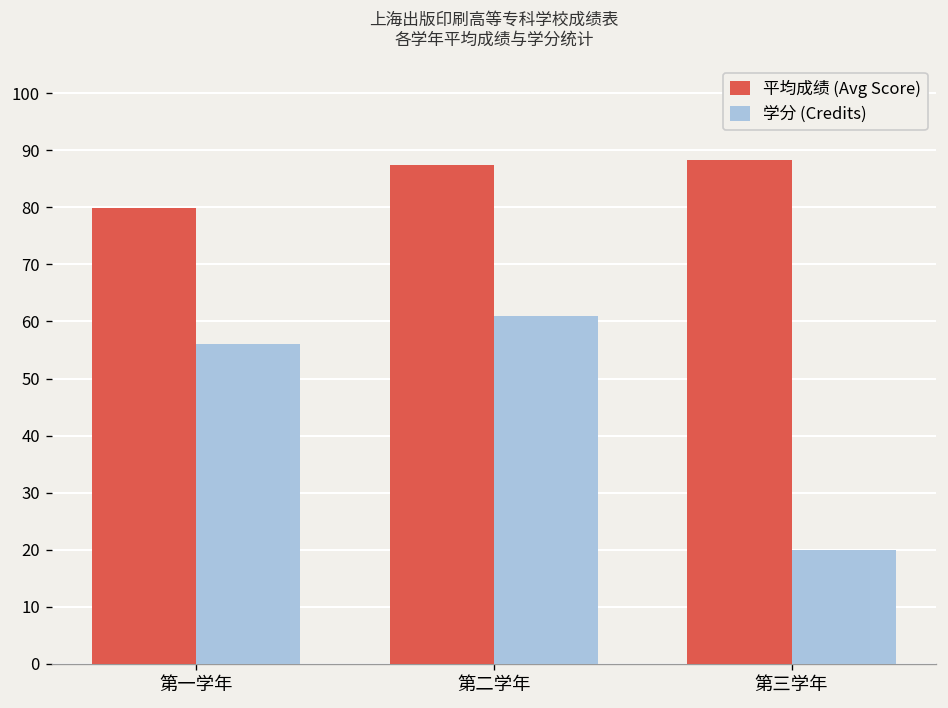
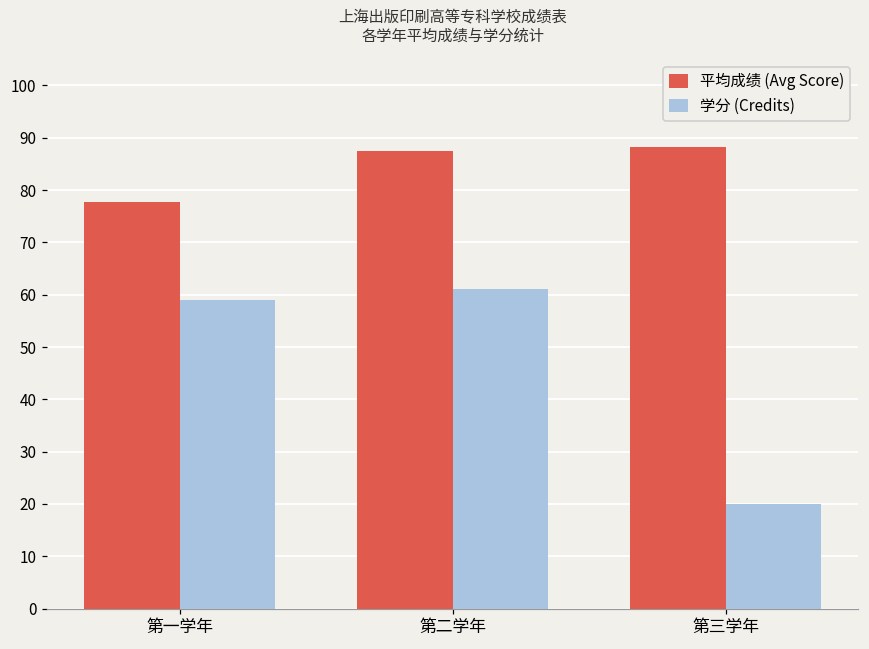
  {
    "平均成绩 (Avg Score)": {
-     "第一学年": 80,
+     "第一学年": 78,
      "第二学年": 87,
      "第三学年": 88
    },
    "学分 (Credits)": {
-     "第一学年": 56,
+     "第一学年": 59,
      "第二学年": 61,
      "第三学年": 20
    }
  }
